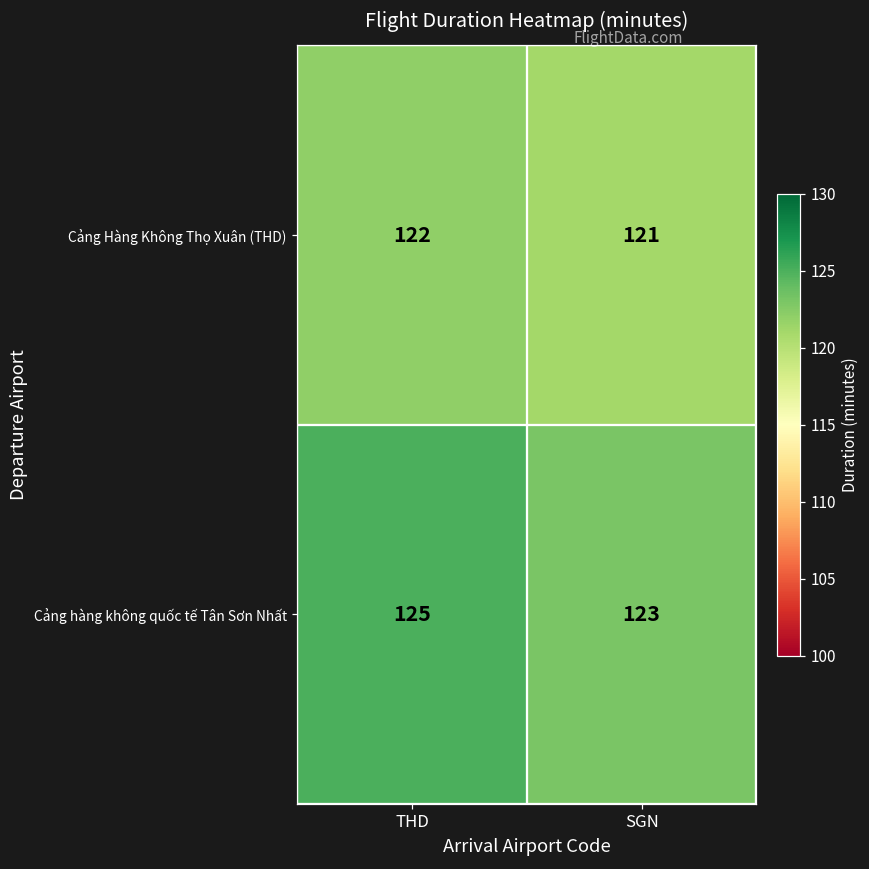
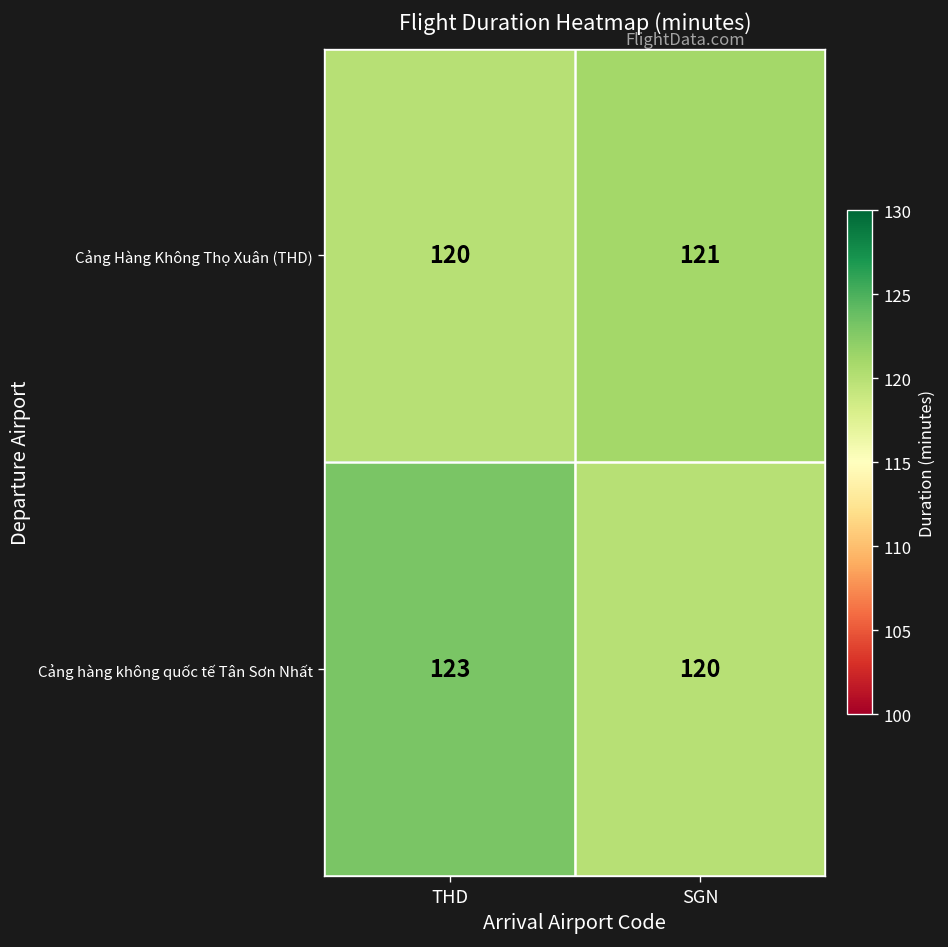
  {
    "Cảng Hàng Không Thọ Xuân (THD)": {
-     "THD": 122,
+     "THD": 120,
      "SGN": 121
    },
    "Cảng hàng không quốc tế Tân Sơn Nhất": {
-     "THD": 125,
-     "SGN": 123
+     "THD": 123,
+     "SGN": 120
    }
  }
